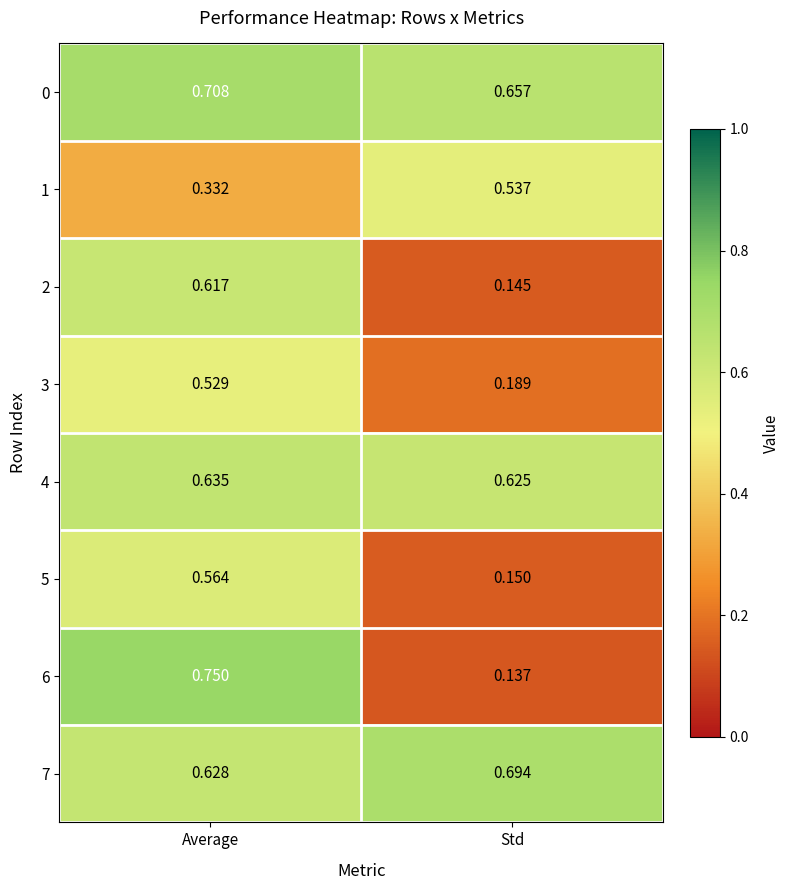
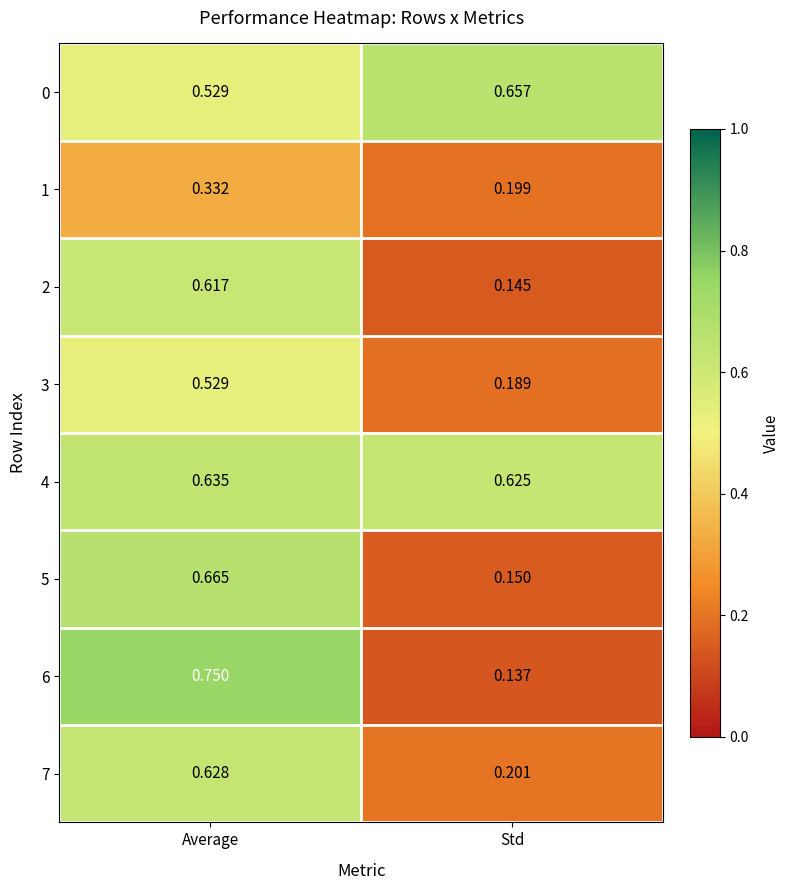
  {
    "0": {
-     "Average": 0.708,
+     "Average": 0.529,
      "Std": 0.657
    },
    "1": {
      "Average": 0.332,
-     "Std": 0.537
+     "Std": 0.199
    },
    "2": {
      "Average": 0.617,
      "Std": 0.145
    },
    "3": {
      "Average": 0.529,
      "Std": 0.189
    },
    "4": {
      "Average": 0.635,
      "Std": 0.625
    },
    "5": {
-     "Average": 0.564,
+     "Average": 0.665,
      "Std": 0.150
    },
    "6": {
      "Average": 0.750,
      "Std": 0.137
    },
    "7": {
      "Average": 0.628,
-     "Std": 0.694
+     "Std": 0.201
    }
  }
